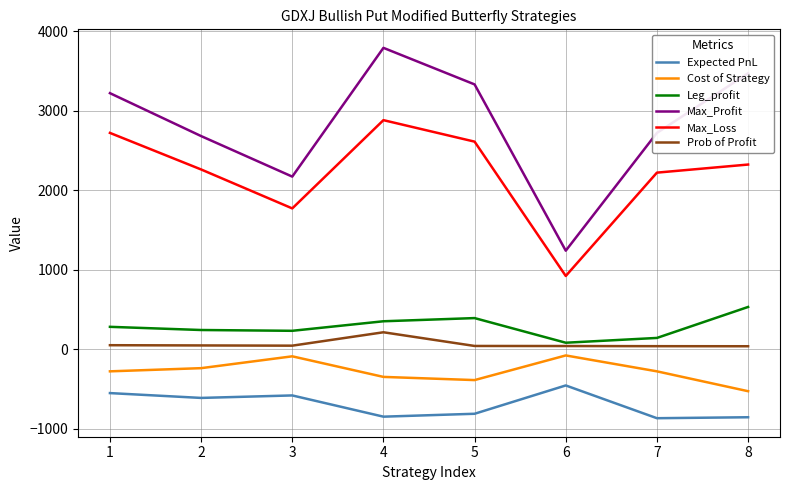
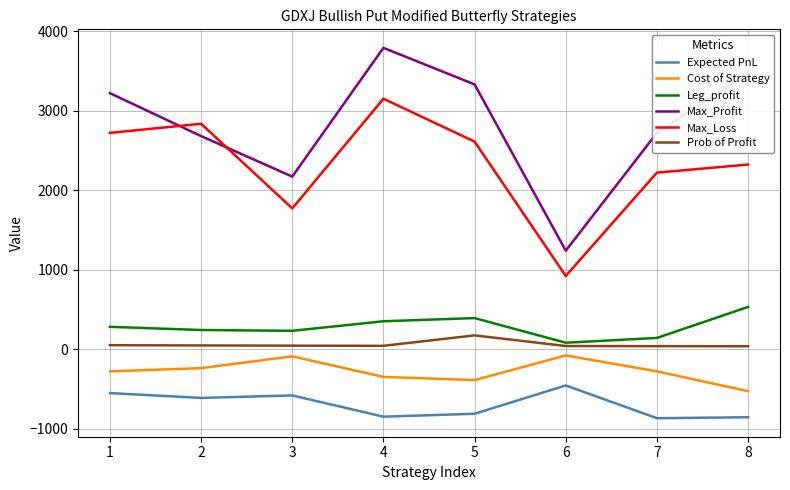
  {
    "Expected PnL": {
      "1": -600,
      "2": -600,
      "3": -600,
      "4": -900,
      "5": -800,
      "6": -500,
      "7": -900,
      "8": -900
    },
    "Cost of Strategy": {
      "1": -300,
      "2": -200,
      "3": -100,
      "4": -400,
      "5": -400,
      "6": -100,
      "7": -300,
      "8": -500
    },
    "Leg_profit": {
      "1": 300,
      "2": 200,
      "3": 200,
      "4": 400,
      "5": 400,
      "6": 100,
      "7": 100,
      "8": 500
    },
    "Max_Profit": {
      "1": 3200,
      "2": 2700,
      "3": 2200,
      "4": 3800,
      "5": 3300,
      "6": 1200
    },
    "Max_Loss": {
      "1": 2700,
-     "2": 2300,
+     "2": 2800,
      "3": 1800,
-     "4": 2900,
+     "4": 3200,
      "5": 2600,
      "6": 900,
      "7": 2200,
      "8": 2300
    },
    "Prob of Profit": {
      "1": 0,
      "2": 0,
      "3": 0,
-     "4": 200,
-     "5": 0,
+     "4": 0,
+     "5": 200,
      "6": 0,
      "7": 0,
      "8": 0
    }
  }
